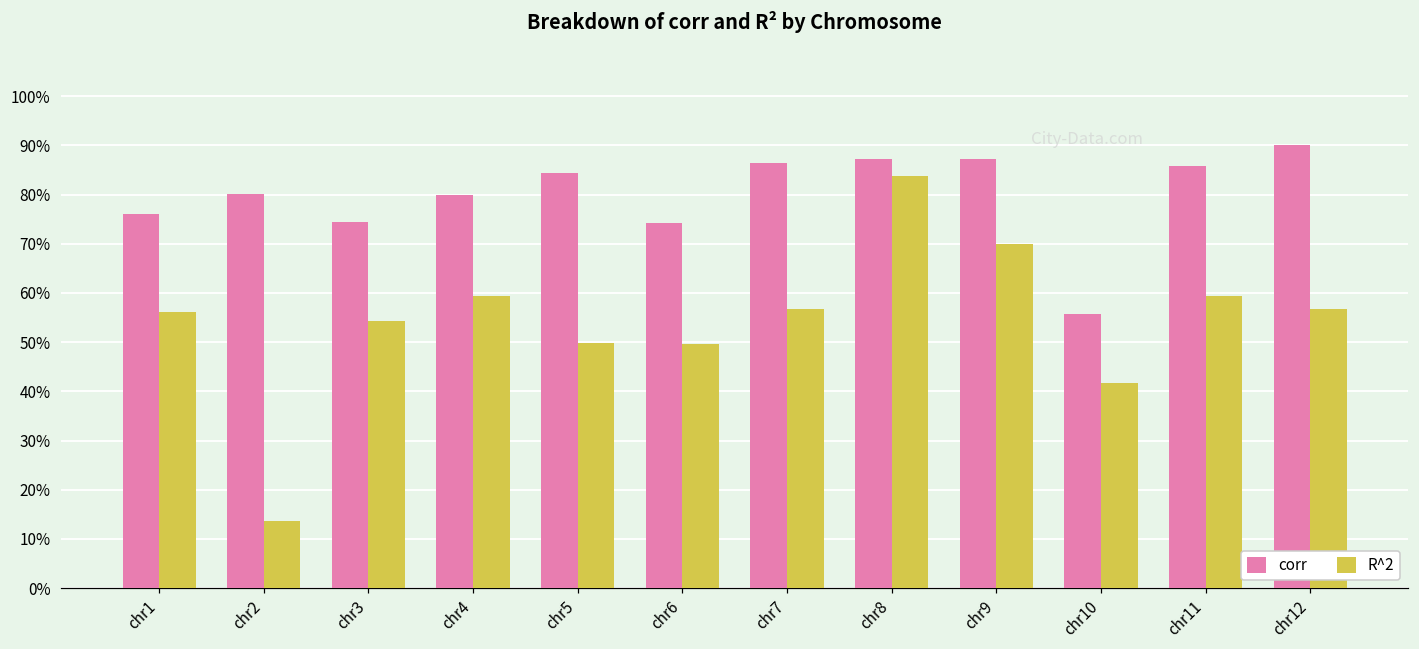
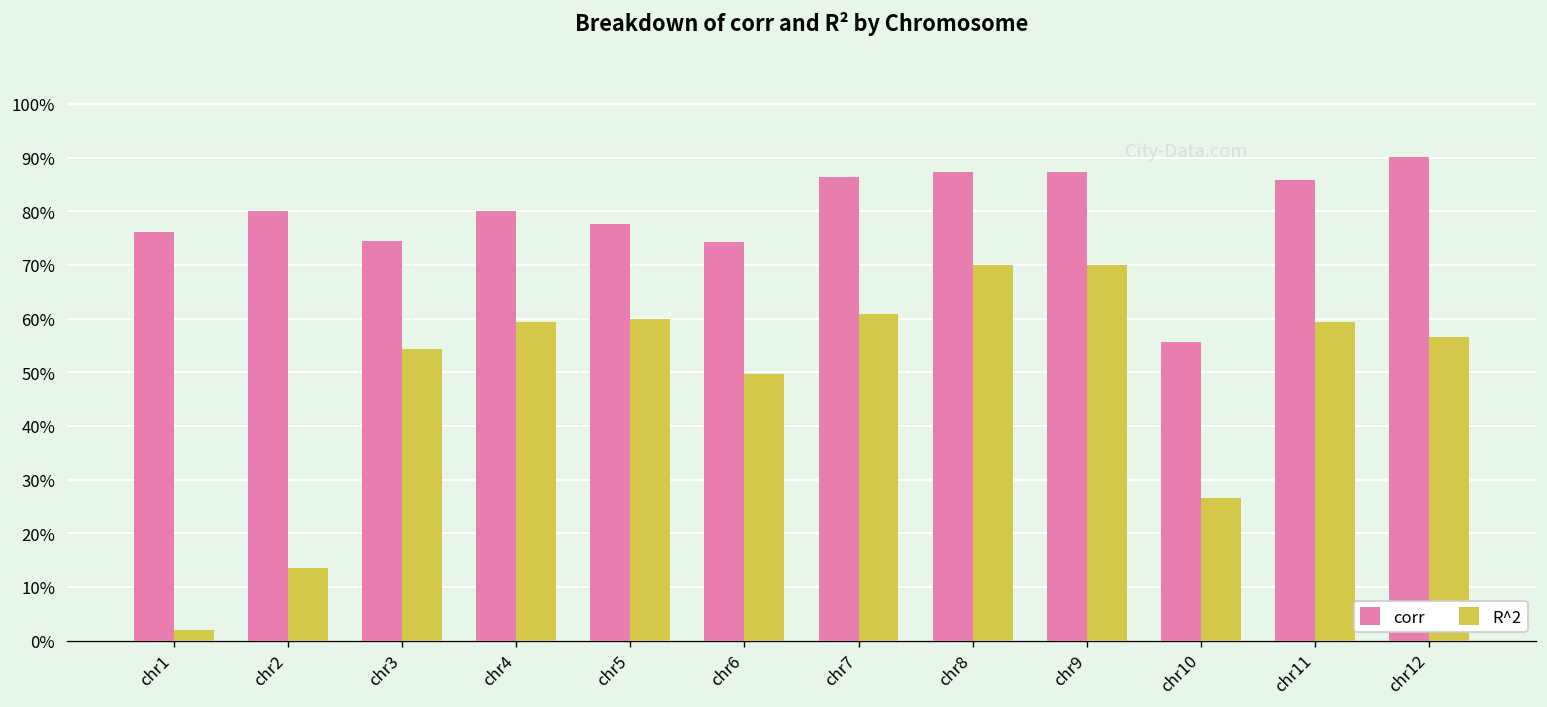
  {
    "corr": {
      "chr1": "76%",
      "chr2": "80%",
      "chr3": "74%",
      "chr4": "80%",
-     "chr5": "84%",
+     "chr5": "78%",
      "chr6": "74%",
      "chr7": "86%",
      "chr8": "87%",
      "chr9": "87%",
      "chr10": "56%",
      "chr11": "86%",
      "chr12": "90%"
    },
    "R^2": {
-     "chr1": "56%",
+     "chr1": "2%",
      "chr2": "14%",
      "chr3": "54%",
      "chr4": "59%",
-     "chr5": "50%",
+     "chr5": "60%",
      "chr6": "50%",
-     "chr7": "57%",
-     "chr8": "84%",
+     "chr7": "61%",
+     "chr8": "70%",
      "chr9": "70%",
-     "chr10": "42%",
+     "chr10": "26%",
      "chr11": "59%",
      "chr12": "57%"
    }
  }
